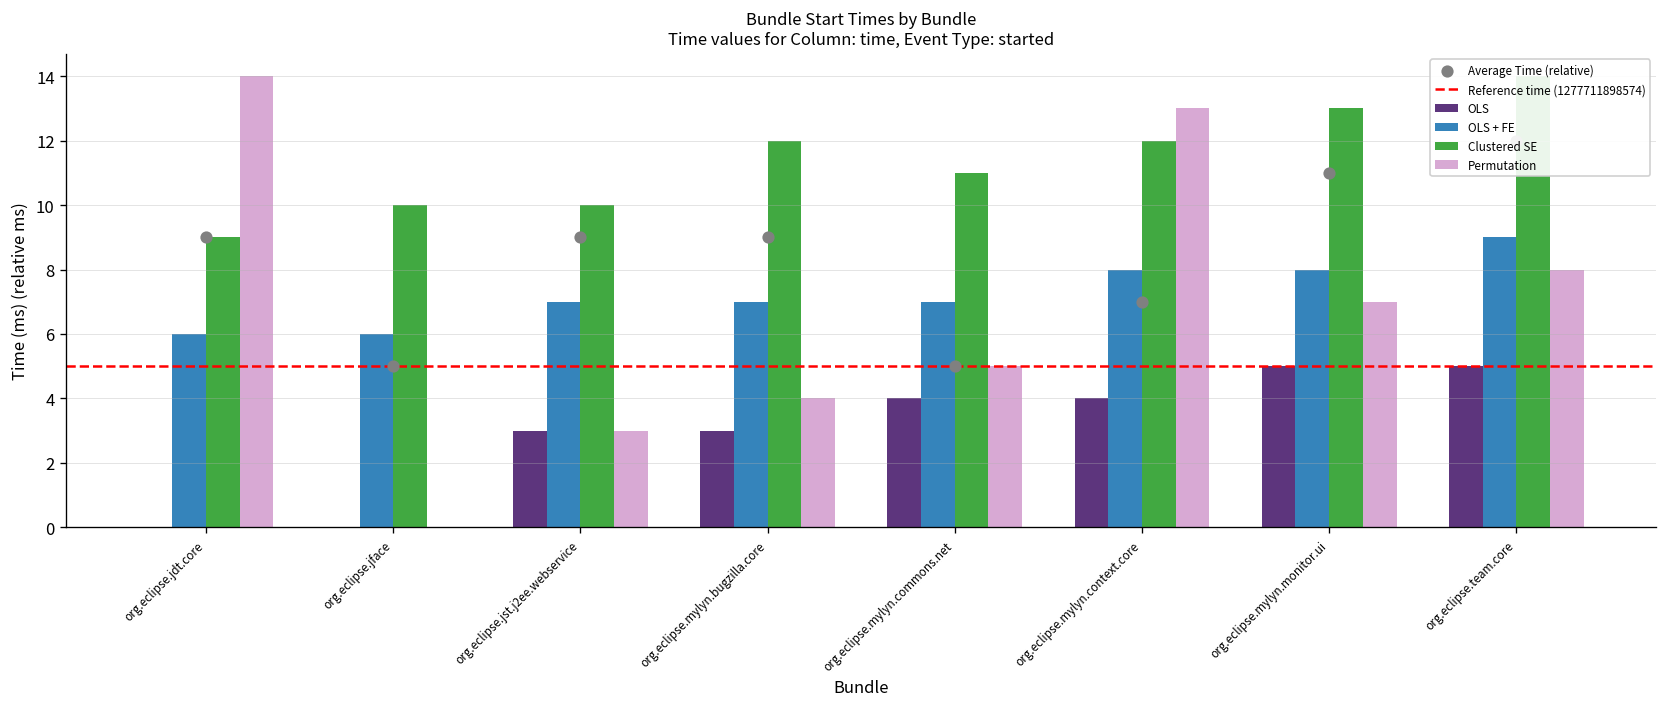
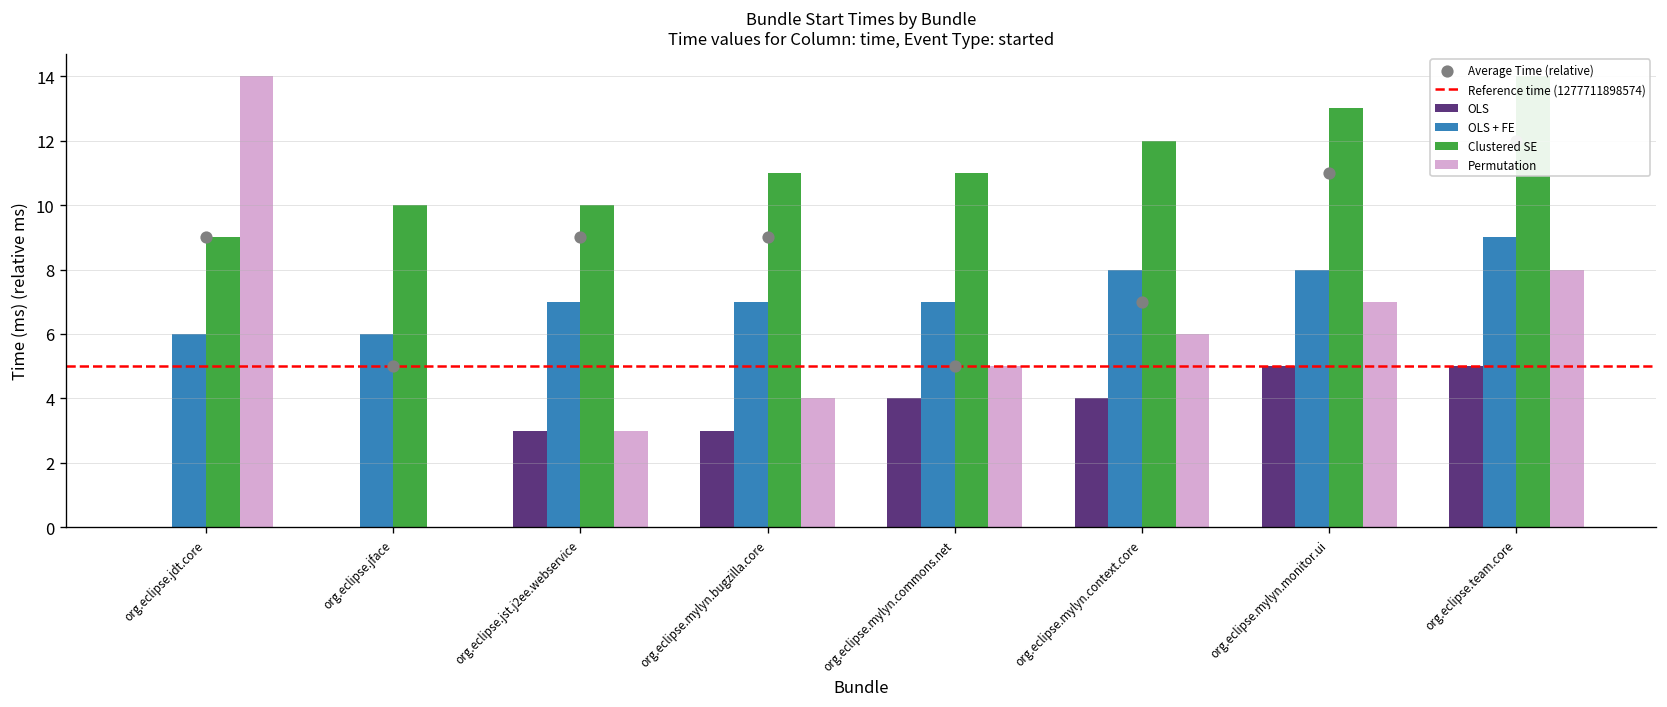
  {
    "OLS": {
      "org.eclipse.jdt.core": 0.0,
      "org.eclipse.jface": 0.0,
      "org.eclipse.jst.j2ee.webservice": 3.0,
      "org.eclipse.mylyn.bugzilla.core": 3.0,
      "org.eclipse.mylyn.commons.net": 4.0,
      "org.eclipse.mylyn.context.core": 4.0,
      "org.eclipse.mylyn.monitor.ui": 5.0,
      "org.eclipse.team.core": 5.0
    },
    "OLS + FE": {
      "org.eclipse.jdt.core": 6.0,
      "org.eclipse.jface": 6.0,
      "org.eclipse.jst.j2ee.webservice": 7.0,
      "org.eclipse.mylyn.bugzilla.core": 7.0,
      "org.eclipse.mylyn.commons.net": 7.0,
      "org.eclipse.mylyn.context.core": 8.0,
      "org.eclipse.mylyn.monitor.ui": 8.0,
      "org.eclipse.team.core": 9.0
    },
    "Clustered SE": {
      "org.eclipse.jdt.core": 9.0,
      "org.eclipse.jface": 10.0,
      "org.eclipse.jst.j2ee.webservice": 10.0,
-     "org.eclipse.mylyn.bugzilla.core": 12.0,
+     "org.eclipse.mylyn.bugzilla.core": 11.0,
      "org.eclipse.mylyn.commons.net": 11.0,
      "org.eclipse.mylyn.context.core": 12.0,
      "org.eclipse.mylyn.monitor.ui": 13.0
    },
    "Permutation": {
      "org.eclipse.jdt.core": 14.0,
      "org.eclipse.jface": 0.0,
      "org.eclipse.jst.j2ee.webservice": 3.0,
      "org.eclipse.mylyn.bugzilla.core": 4.0,
      "org.eclipse.mylyn.commons.net": 5.0,
-     "org.eclipse.mylyn.context.core": 13.0,
+     "org.eclipse.mylyn.context.core": 6.0,
      "org.eclipse.mylyn.monitor.ui": 7.0,
      "org.eclipse.team.core": 8.0
    }
  }
